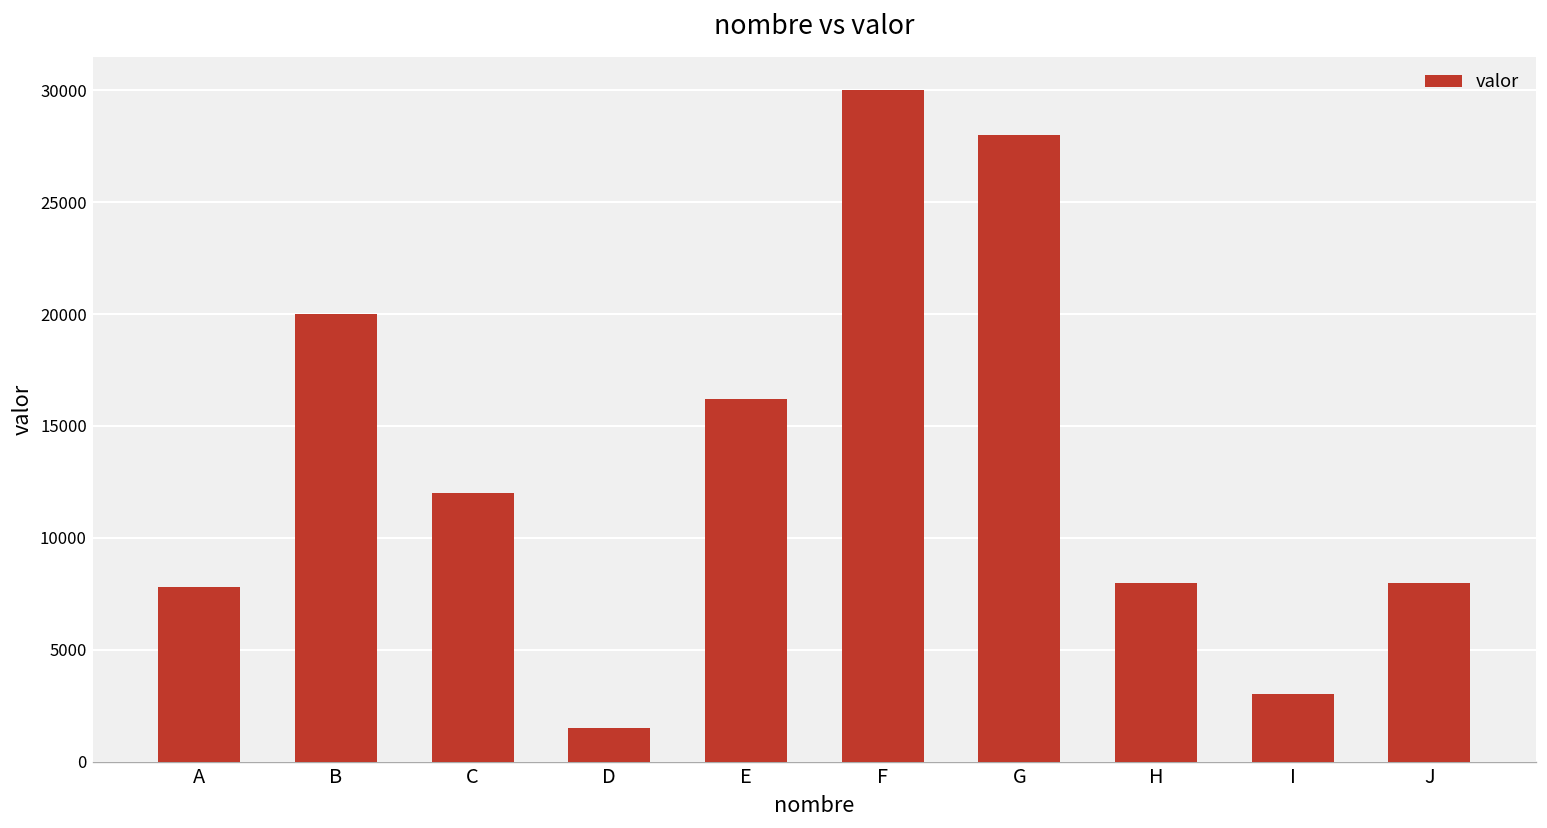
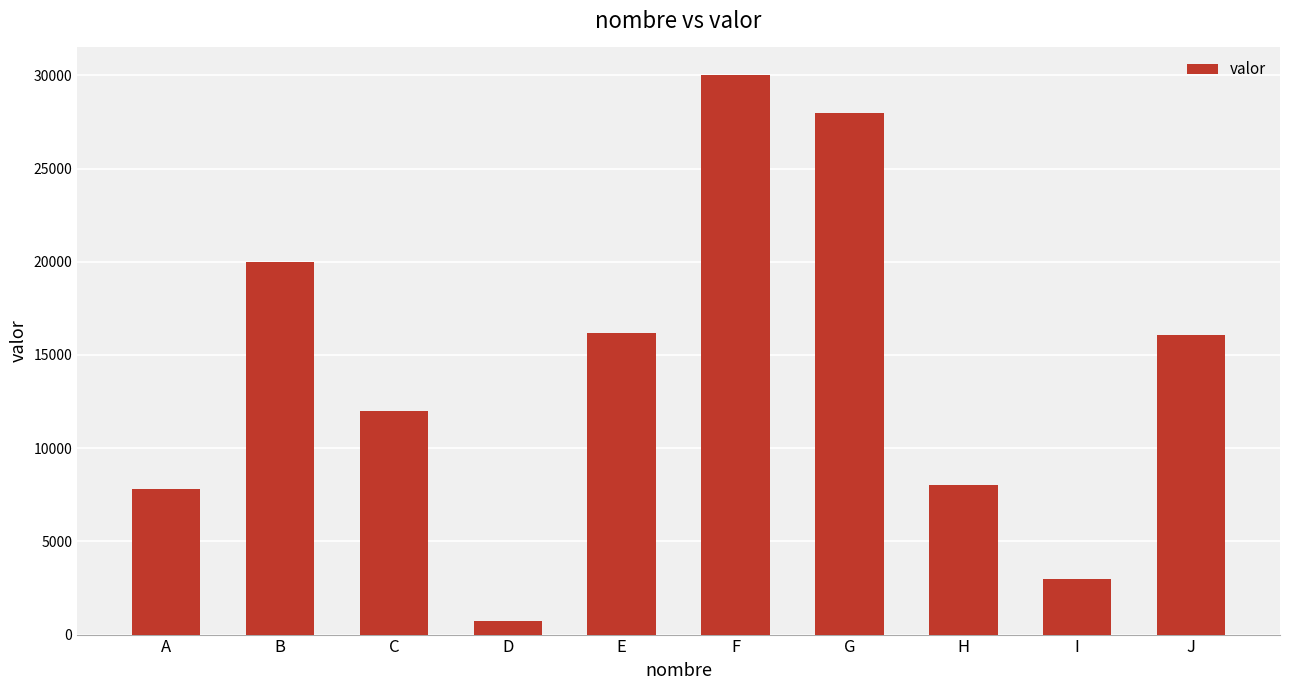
  {
    "A": 7800,
    "B": 20000,
    "C": 12000,
-   "D": 1500,
+   "D": 700,
    "E": 16200,
    "F": 30000,
    "G": 28000,
    "H": 8000,
    "I": 3000,
-   "J": 8000
+   "J": 16100
  }
